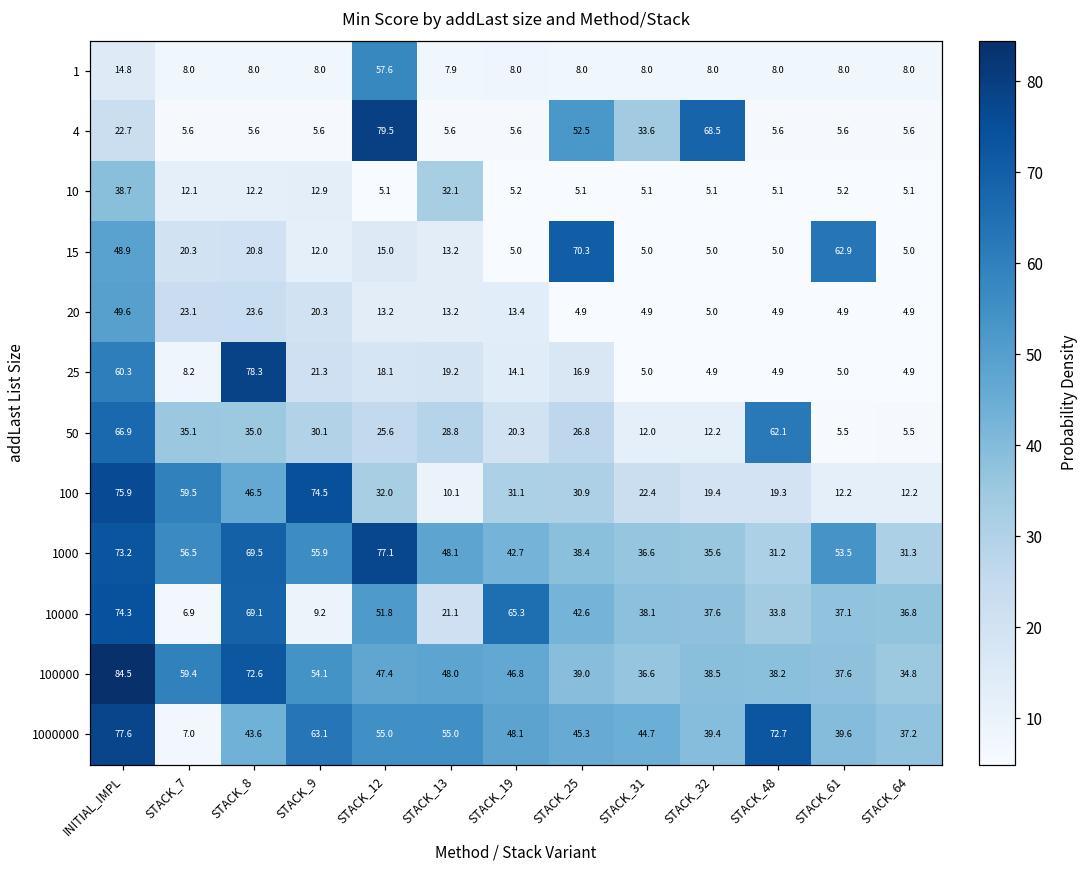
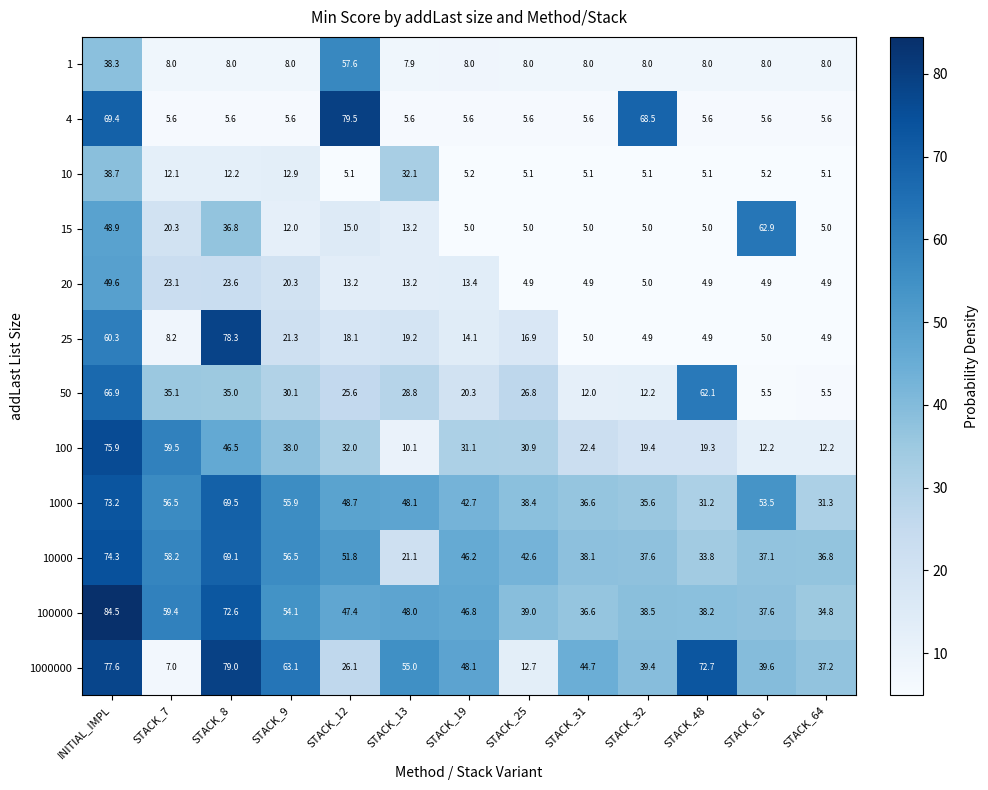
  {
    "1": {
-     "INITIAL_IMPL": 14.8,
+     "INITIAL_IMPL": 38.3,
      "STACK_7": 8.0,
      "STACK_8": 8.0,
      "STACK_9": 8.0,
      "STACK_12": 57.6,
      "STACK_13": 7.9,
      "STACK_19": 8.0,
      "STACK_25": 8.0,
      "STACK_31": 8.0,
      "STACK_32": 8.0,
      "STACK_48": 8.0,
      "STACK_61": 8.0,
      "STACK_64": 8.0
    },
    "4": {
-     "INITIAL_IMPL": 22.7,
+     "INITIAL_IMPL": 69.4,
      "STACK_7": 5.6,
      "STACK_8": 5.6,
      "STACK_9": 5.6,
      "STACK_12": 79.5,
      "STACK_13": 5.6,
      "STACK_19": 5.6,
-     "STACK_25": 52.5,
-     "STACK_31": 33.6,
+     "STACK_25": 5.6,
+     "STACK_31": 5.6,
      "STACK_32": 68.5,
      "STACK_48": 5.6,
      "STACK_61": 5.6,
      "STACK_64": 5.6
    },
    "10": {
      "INITIAL_IMPL": 38.7,
      "STACK_7": 12.1,
      "STACK_8": 12.2,
      "STACK_9": 12.9,
      "STACK_12": 5.1,
      "STACK_13": 32.1,
      "STACK_19": 5.2,
      "STACK_25": 5.1,
      "STACK_31": 5.1,
      "STACK_32": 5.1,
      "STACK_48": 5.1,
      "STACK_61": 5.2,
      "STACK_64": 5.1
    },
    "15": {
      "INITIAL_IMPL": 48.9,
      "STACK_7": 20.3,
-     "STACK_8": 20.8,
+     "STACK_8": 36.8,
      "STACK_9": 12.0,
      "STACK_12": 15.0,
      "STACK_13": 13.2,
      "STACK_19": 5.0,
-     "STACK_25": 70.3,
+     "STACK_25": 5.0,
      "STACK_31": 5.0,
      "STACK_32": 5.0,
      "STACK_48": 5.0,
      "STACK_61": 62.9,
      "STACK_64": 5.0
    },
    "20": {
      "INITIAL_IMPL": 49.6,
      "STACK_7": 23.1,
      "STACK_8": 23.6,
      "STACK_9": 20.3,
      "STACK_12": 13.2,
      "STACK_13": 13.2,
      "STACK_19": 13.4,
      "STACK_25": 4.9,
      "STACK_31": 4.9,
      "STACK_32": 5.0,
      "STACK_48": 4.9,
      "STACK_61": 4.9,
      "STACK_64": 4.9
    },
    "25": {
      "INITIAL_IMPL": 60.3,
      "STACK_7": 8.2,
      "STACK_8": 78.3,
      "STACK_9": 21.3,
      "STACK_12": 18.1,
      "STACK_13": 19.2,
      "STACK_19": 14.1,
      "STACK_25": 16.9,
      "STACK_31": 5.0,
      "STACK_32": 4.9,
      "STACK_48": 4.9,
      "STACK_61": 5.0,
      "STACK_64": 4.9
    },
    "50": {
      "INITIAL_IMPL": 66.9,
      "STACK_7": 35.1,
      "STACK_8": 35.0,
      "STACK_9": 30.1,
      "STACK_12": 25.6,
      "STACK_13": 28.8,
      "STACK_19": 20.3,
      "STACK_25": 26.8,
      "STACK_31": 12.0,
      "STACK_32": 12.2,
      "STACK_48": 62.1,
      "STACK_61": 5.5,
      "STACK_64": 5.5
    },
    "100": {
      "INITIAL_IMPL": 75.9,
      "STACK_7": 59.5,
      "STACK_8": 46.5,
-     "STACK_9": 74.5,
+     "STACK_9": 38.0,
      "STACK_12": 32.0,
      "STACK_13": 10.1,
      "STACK_19": 31.1,
      "STACK_25": 30.9,
      "STACK_31": 22.4,
      "STACK_32": 19.4,
      "STACK_48": 19.3,
      "STACK_61": 12.2,
      "STACK_64": 12.2
    },
    "1000": {
      "INITIAL_IMPL": 73.2,
      "STACK_7": 56.5,
      "STACK_8": 69.5,
      "STACK_9": 55.9,
-     "STACK_12": 77.1,
+     "STACK_12": 48.7,
      "STACK_13": 48.1,
      "STACK_19": 42.7,
      "STACK_25": 38.4,
      "STACK_31": 36.6,
      "STACK_32": 35.6,
      "STACK_48": 31.2,
      "STACK_61": 53.5,
      "STACK_64": 31.3
    },
    "10000": {
      "INITIAL_IMPL": 74.3,
-     "STACK_7": 6.9,
+     "STACK_7": 58.2,
      "STACK_8": 69.1,
-     "STACK_9": 9.2,
+     "STACK_9": 56.5,
      "STACK_12": 51.8,
      "STACK_13": 21.1,
-     "STACK_19": 65.3,
+     "STACK_19": 46.2,
      "STACK_25": 42.6,
      "STACK_31": 38.1,
      "STACK_32": 37.6,
      "STACK_48": 33.8,
      "STACK_61": 37.1,
      "STACK_64": 36.8
    },
    "100000": {
      "INITIAL_IMPL": 84.5,
      "STACK_7": 59.4,
      "STACK_8": 72.6,
      "STACK_9": 54.1,
      "STACK_12": 47.4,
      "STACK_13": 48.0,
      "STACK_19": 46.8,
      "STACK_25": 39.0,
      "STACK_31": 36.6,
      "STACK_32": 38.5,
      "STACK_48": 38.2,
      "STACK_61": 37.6,
      "STACK_64": 34.8
    },
    "1000000": {
      "INITIAL_IMPL": 77.6,
      "STACK_7": 7.0,
-     "STACK_8": 43.6,
+     "STACK_8": 79.0,
      "STACK_9": 63.1,
-     "STACK_12": 55.0,
+     "STACK_12": 26.1,
      "STACK_13": 55.0,
      "STACK_19": 48.1,
-     "STACK_25": 45.3,
+     "STACK_25": 12.7,
      "STACK_31": 44.7,
      "STACK_32": 39.4,
      "STACK_48": 72.7,
      "STACK_61": 39.6,
      "STACK_64": 37.2
    }
  }
